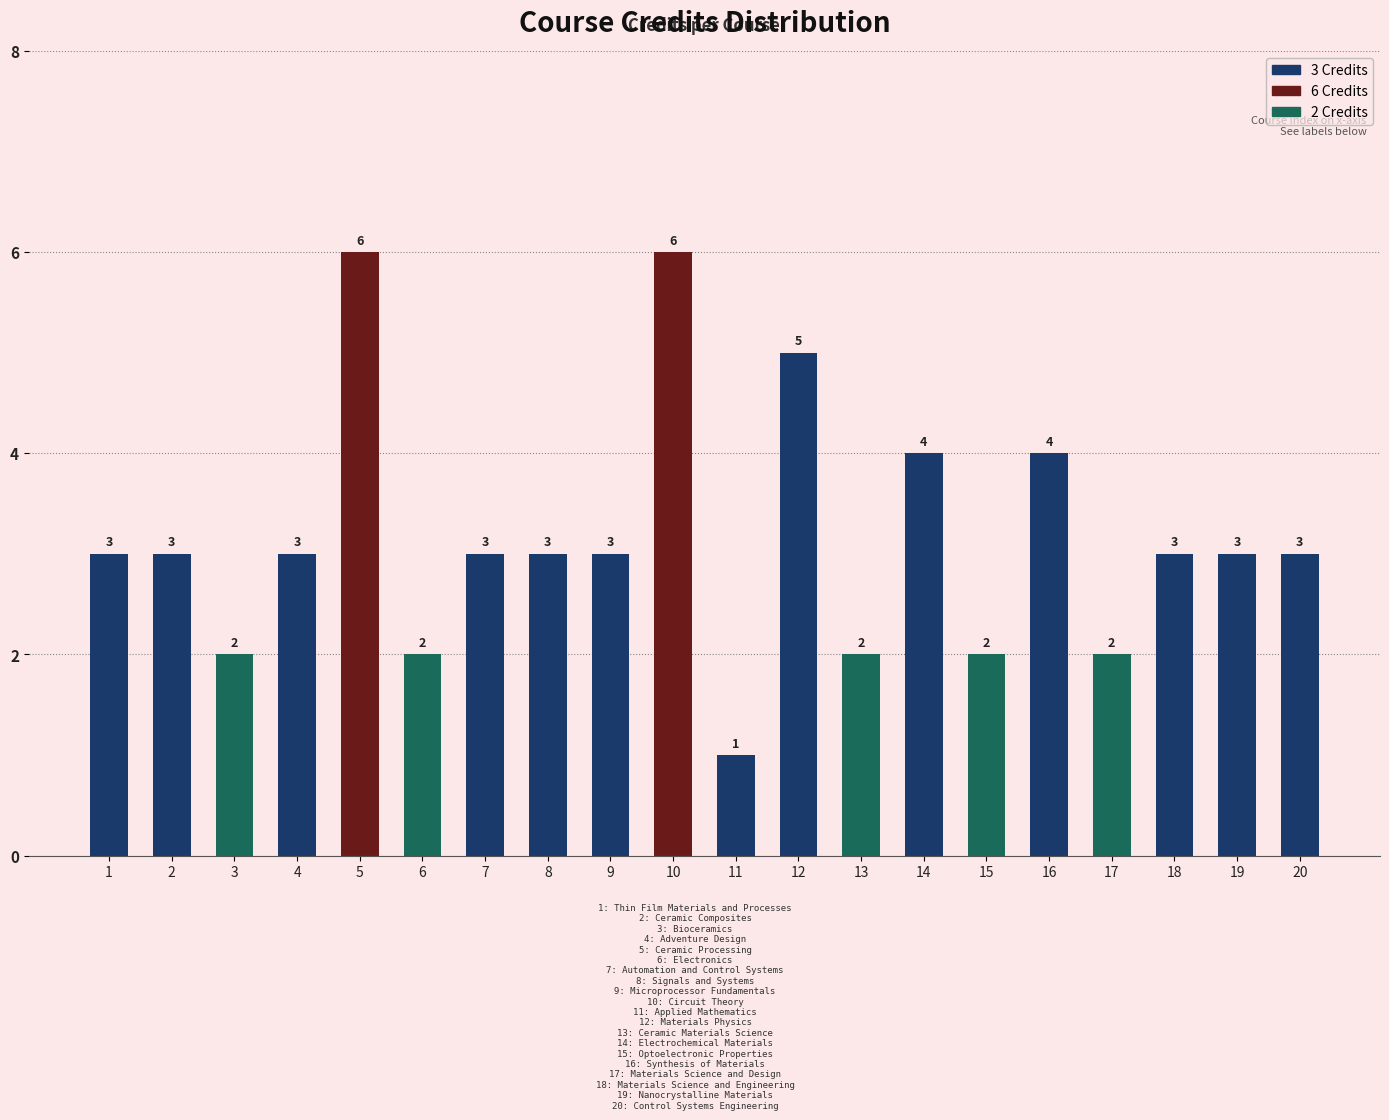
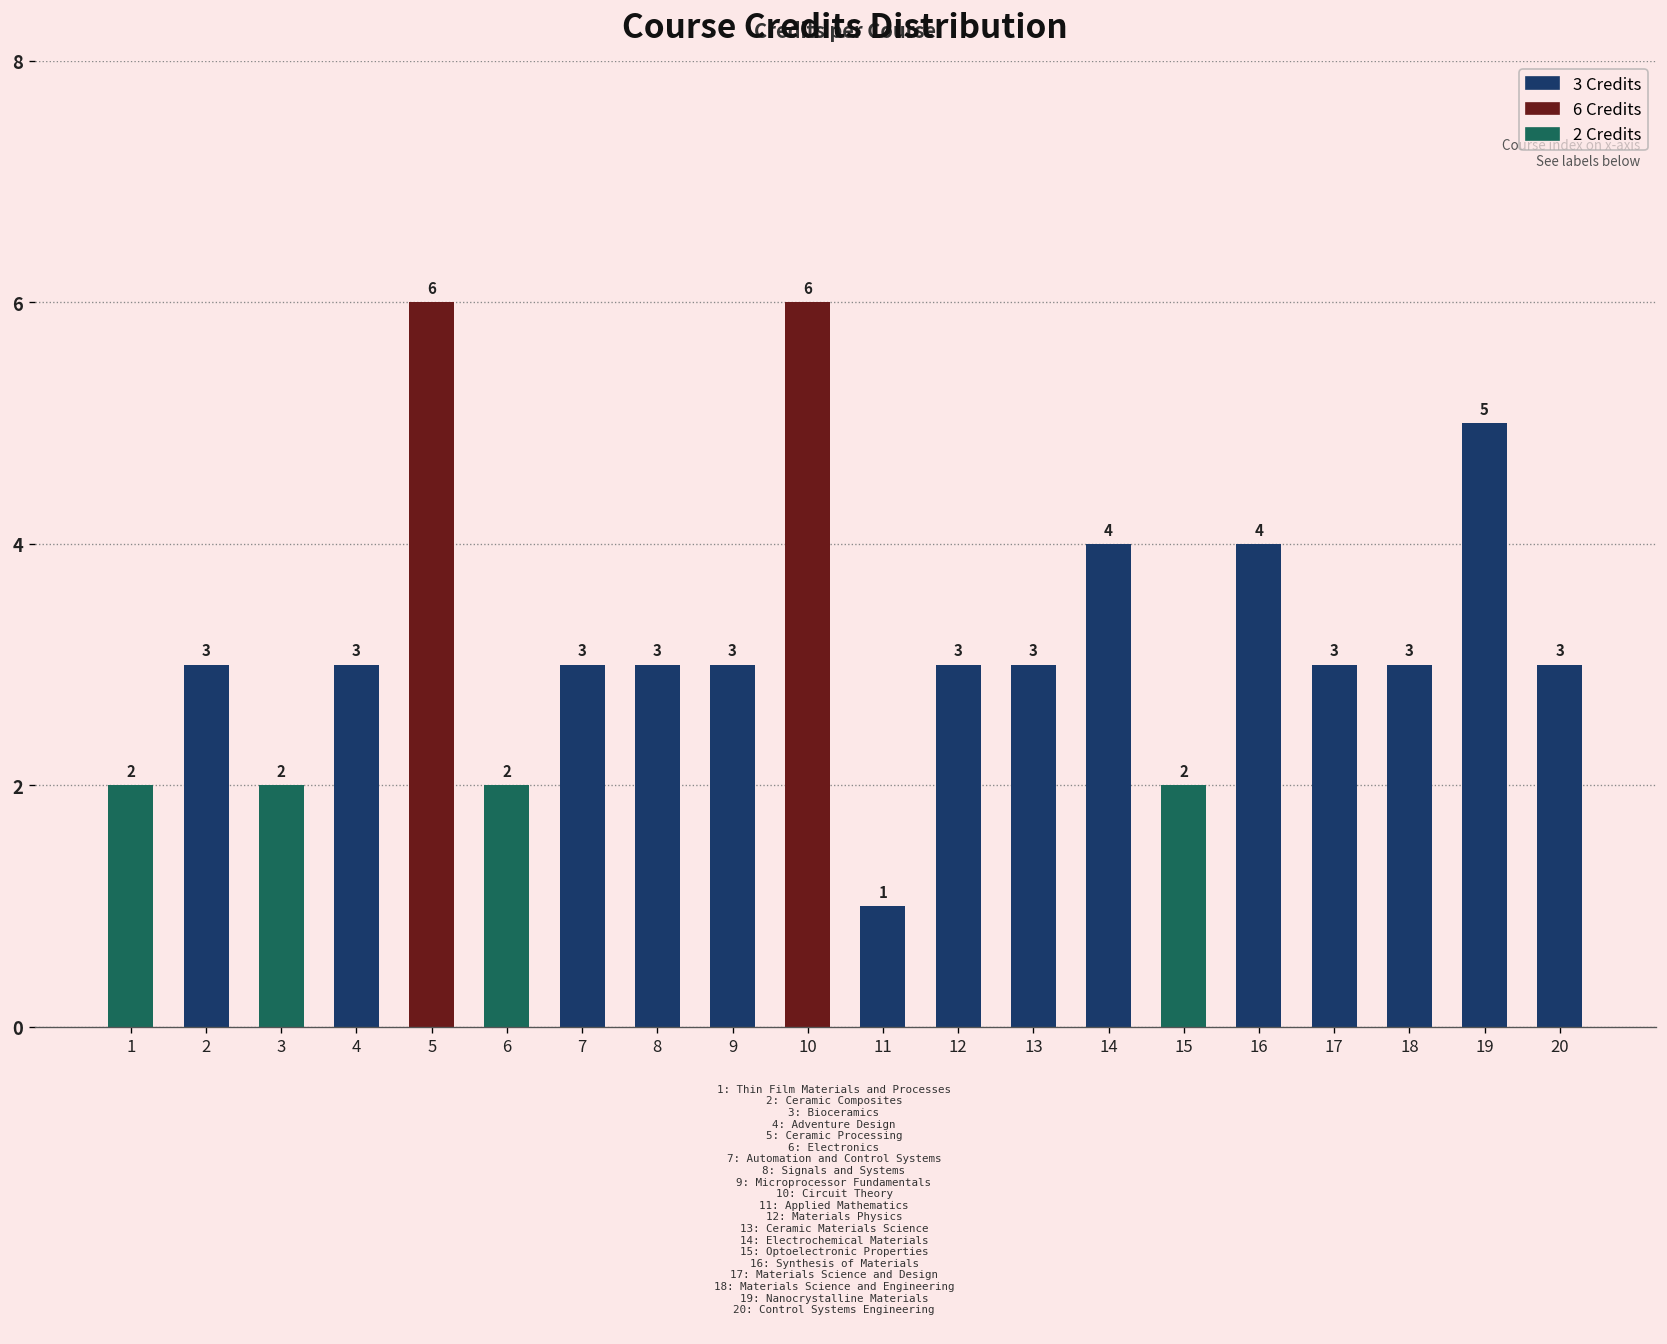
  {
-   "1": 3,
+   "1": 2,
    "2": 3,
    "3": 2,
    "4": 3,
    "5": 6,
    "6": 2,
    "7": 3,
    "8": 3,
    "9": 3,
    "10": 6,
    "11": 1,
-   "12": 5,
-   "13": 2,
+   "12": 3,
+   "13": 3,
    "14": 4,
    "15": 2,
    "16": 4,
-   "17": 2,
+   "17": 3,
    "18": 3,
-   "19": 3,
+   "19": 5,
    "20": 3
  }
